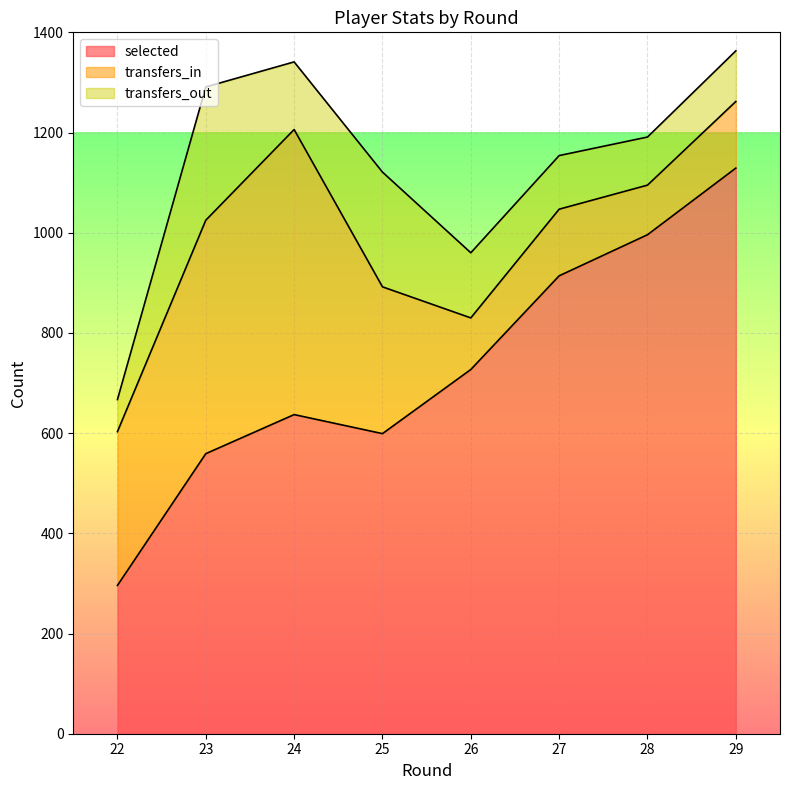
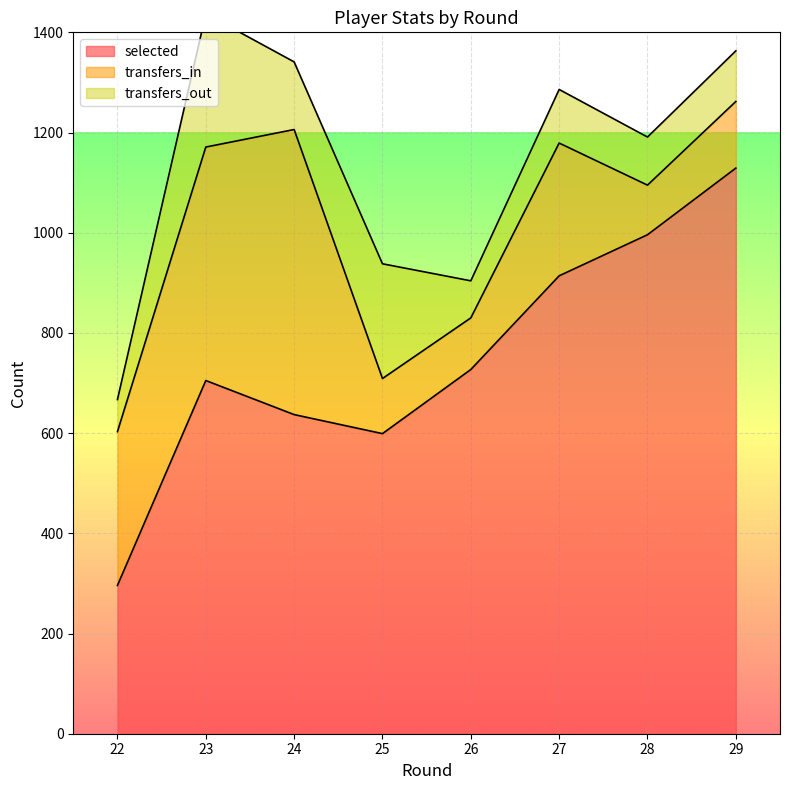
  {
    "selected": {
      "22": 300,
-     "23": 560,
+     "23": 710,
      "24": 640,
      "25": 600,
      "26": 730,
      "27": 910,
      "28": 1000,
      "29": 1130
    },
    "transfers_in": {
      "22": 310,
      "23": 470,
      "24": 570,
-     "25": 290,
+     "25": 110,
      "26": 100,
-     "27": 130,
+     "27": 270,
      "28": 100,
      "29": 130
    },
    "transfers_out": {
      "22": 60,
      "24": 140,
      "25": 230,
-     "26": 130,
+     "26": 70,
      "27": 110,
      "28": 100,
      "29": 100
    }
  }
